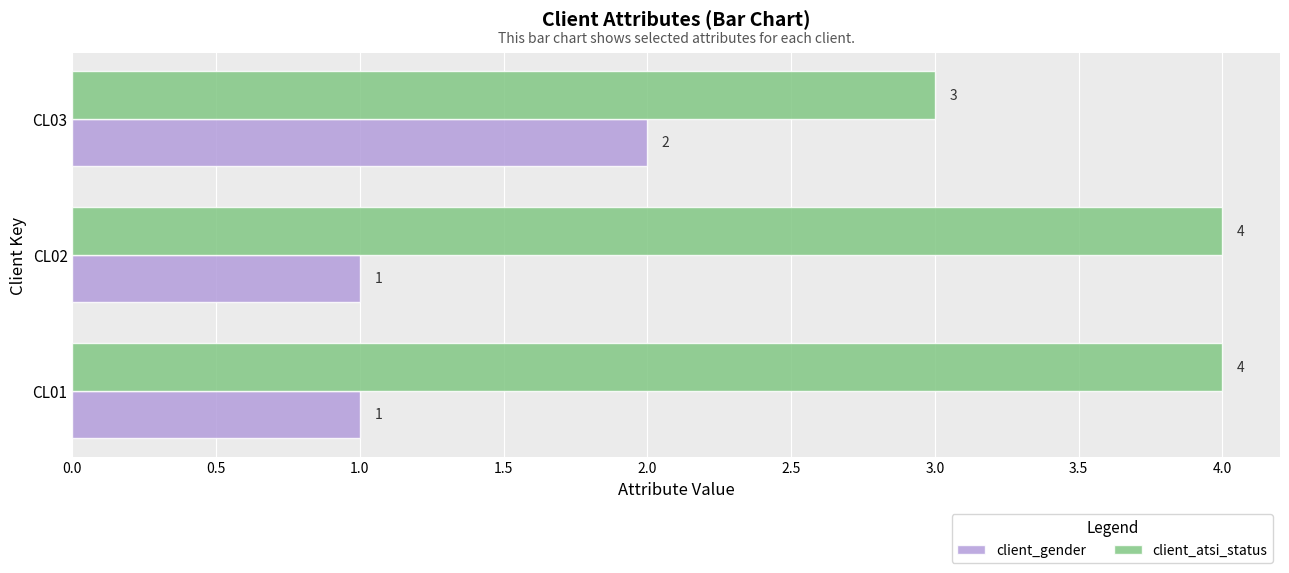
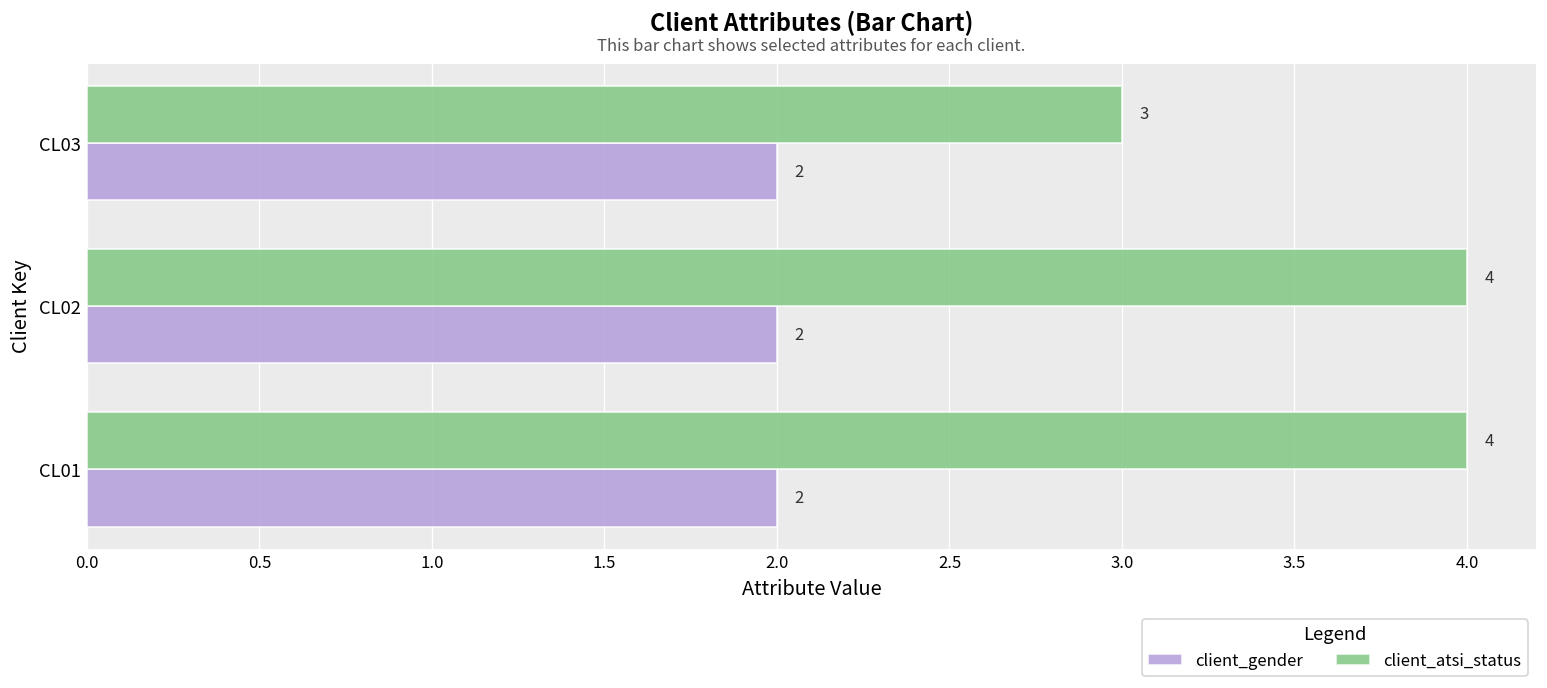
  {
    "client_gender": {
      "CL03": 2,
-     "CL02": 1,
-     "CL01": 1
+     "CL02": 2,
+     "CL01": 2
    },
    "client_atsi_status": {
      "CL03": 3,
      "CL02": 4,
      "CL01": 4
    }
  }
